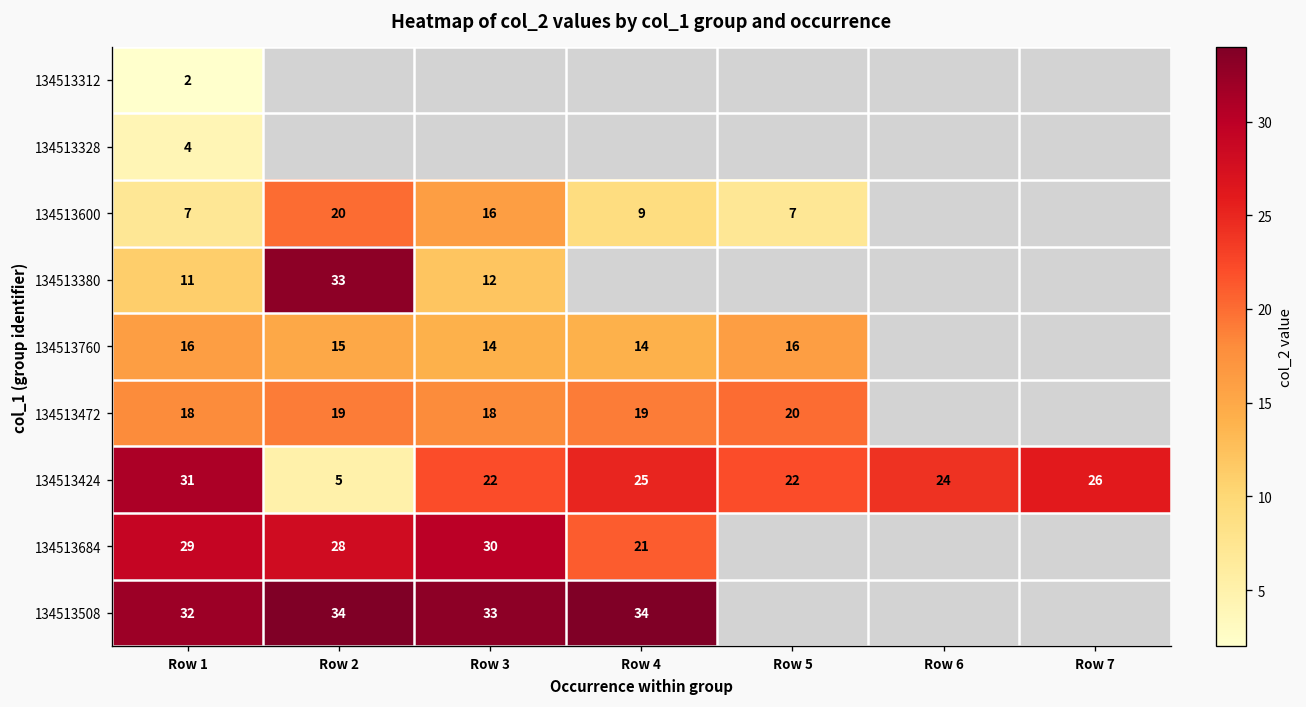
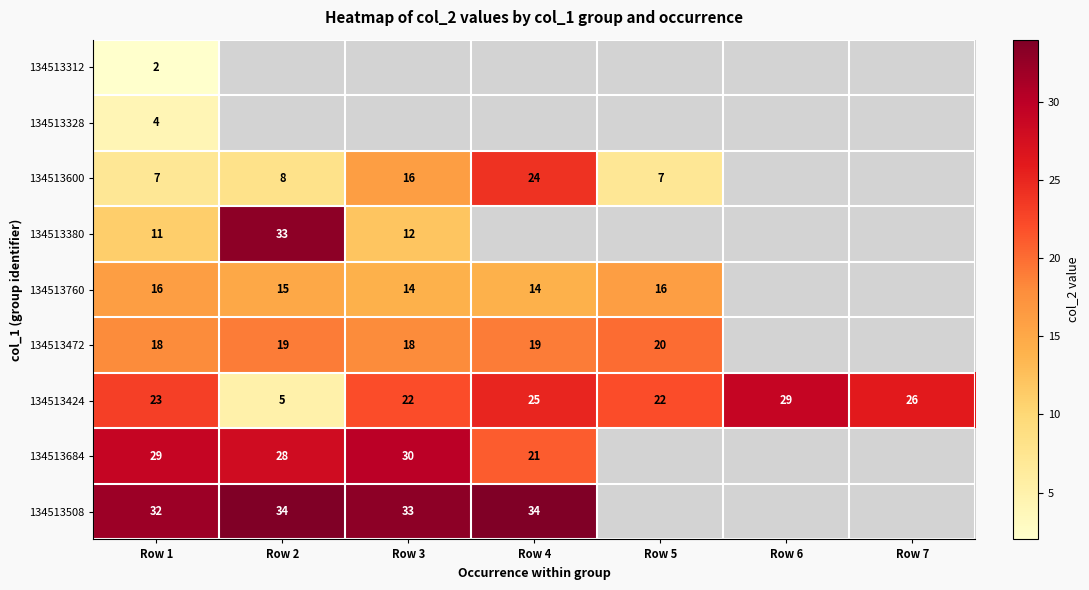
  {
    "134513312": {
      "Row 1": 2
    },
    "134513328": {
      "Row 1": 4
    },
    "134513600": {
      "Row 1": 7,
-     "Row 2": 20,
+     "Row 2": 8,
      "Row 3": 16,
-     "Row 4": 9,
+     "Row 4": 24,
      "Row 5": 7
    },
    "134513380": {
      "Row 1": 11,
      "Row 2": 33,
      "Row 3": 12
    },
    "134513760": {
      "Row 1": 16,
      "Row 2": 15,
      "Row 3": 14,
      "Row 4": 14,
      "Row 5": 16
    },
    "134513472": {
      "Row 1": 18,
      "Row 2": 19,
      "Row 3": 18,
      "Row 4": 19,
      "Row 5": 20
    },
    "134513424": {
-     "Row 1": 31,
+     "Row 1": 23,
      "Row 2": 5,
      "Row 3": 22,
      "Row 4": 25,
      "Row 5": 22,
-     "Row 6": 24,
+     "Row 6": 29,
      "Row 7": 26
    },
    "134513684": {
      "Row 1": 29,
      "Row 2": 28,
      "Row 3": 30,
      "Row 4": 21
    },
    "134513508": {
      "Row 1": 32,
      "Row 2": 34,
      "Row 3": 33,
      "Row 4": 34
    }
  }
